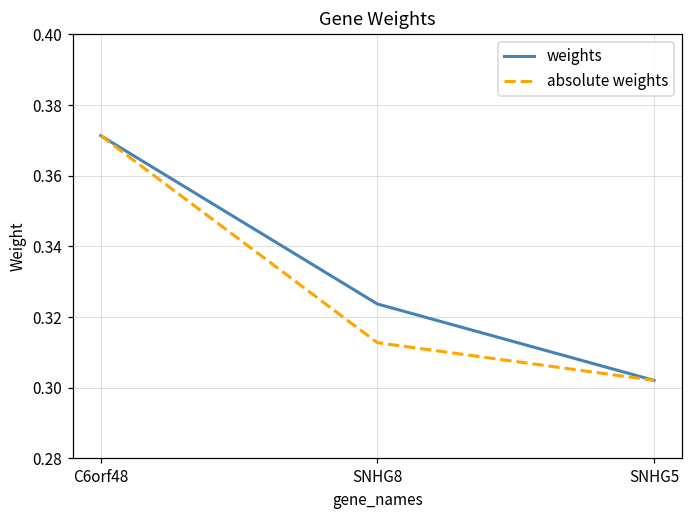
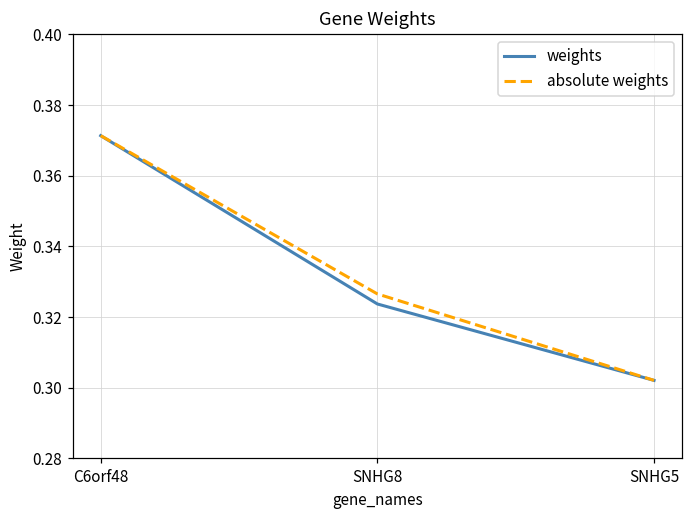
  {
    "weights": {
      "SNHG8": 0.324
    },
    "absolute weights": {
-     "SNHG8": 0.313
+     "SNHG8": 0.327
    }
  }
